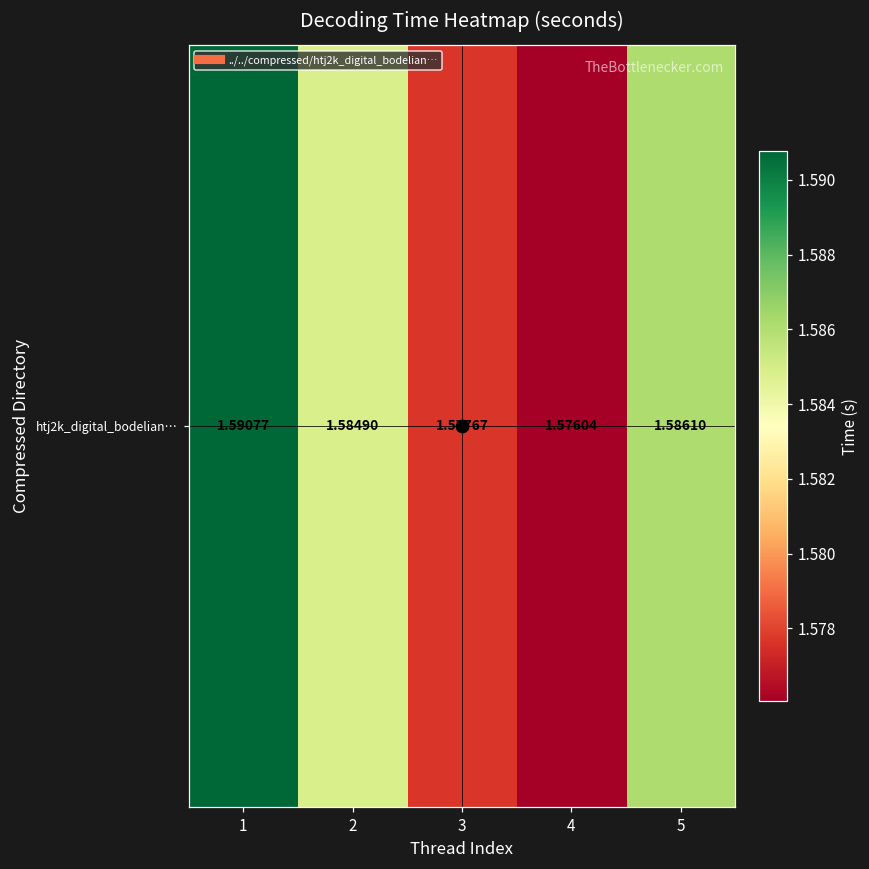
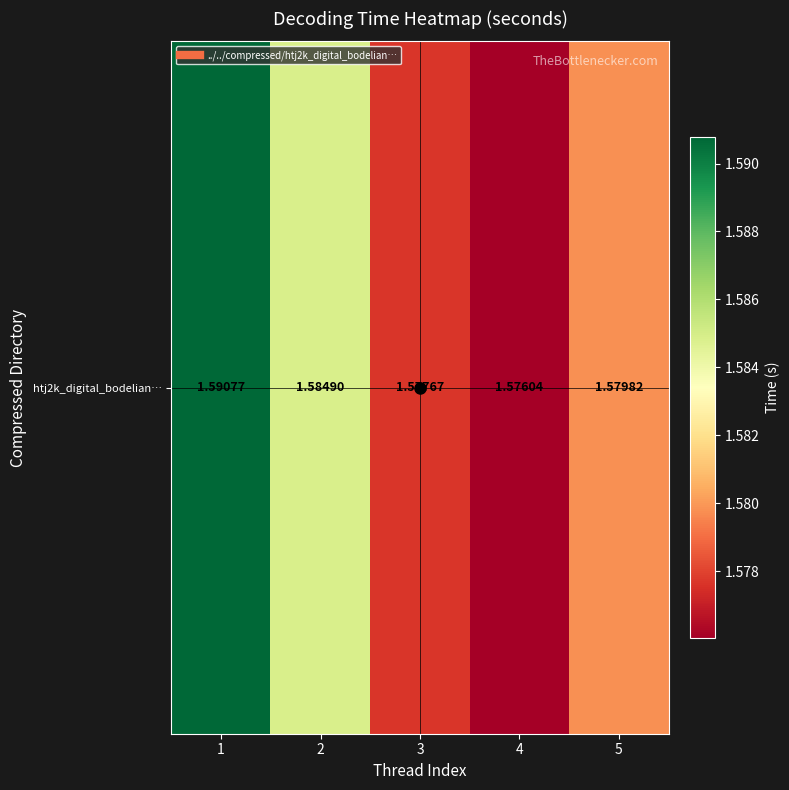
  {
    "htj2k_digital_bodelian…": {
      "1": 1.59077,
      "2": 1.58490,
      "4": 1.57604,
-     "5": 1.58610
+     "5": 1.57982
    }
  }
